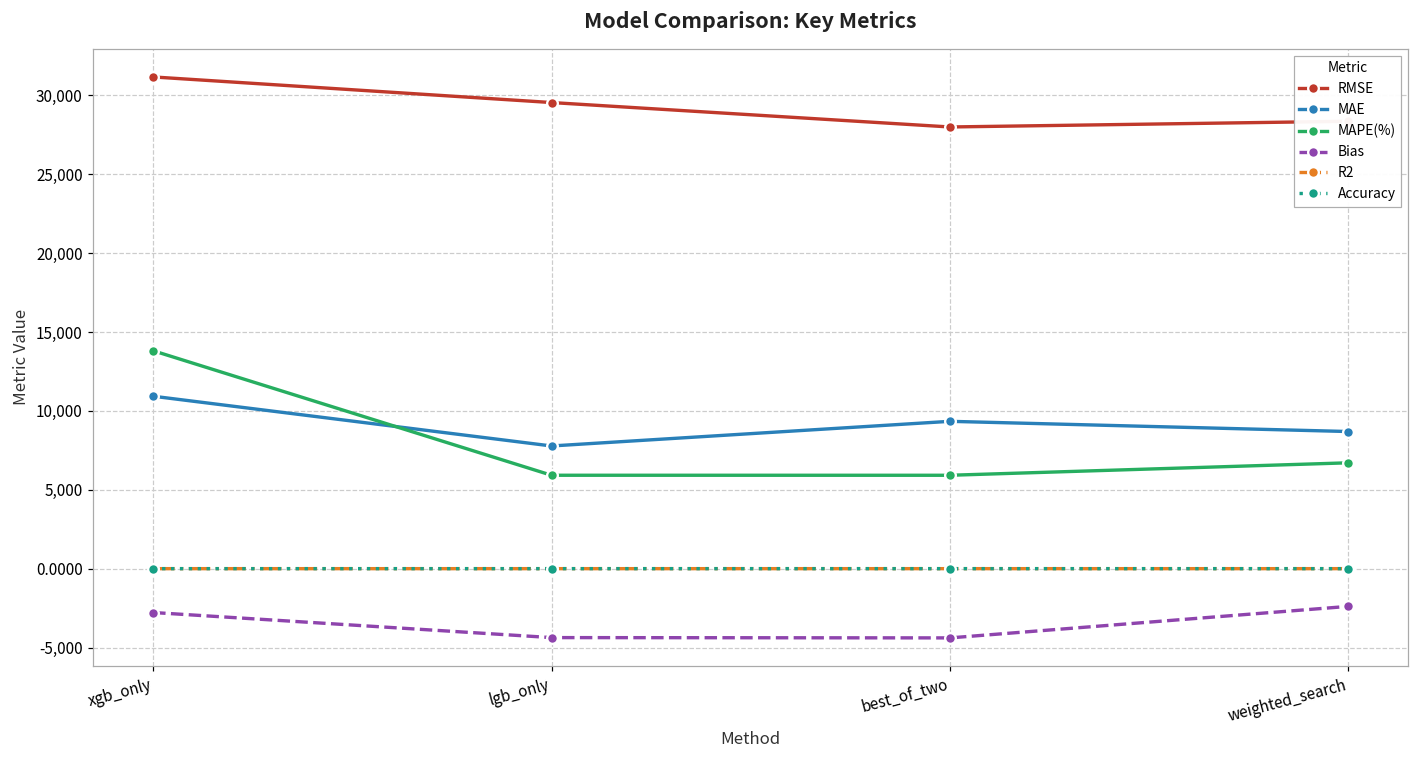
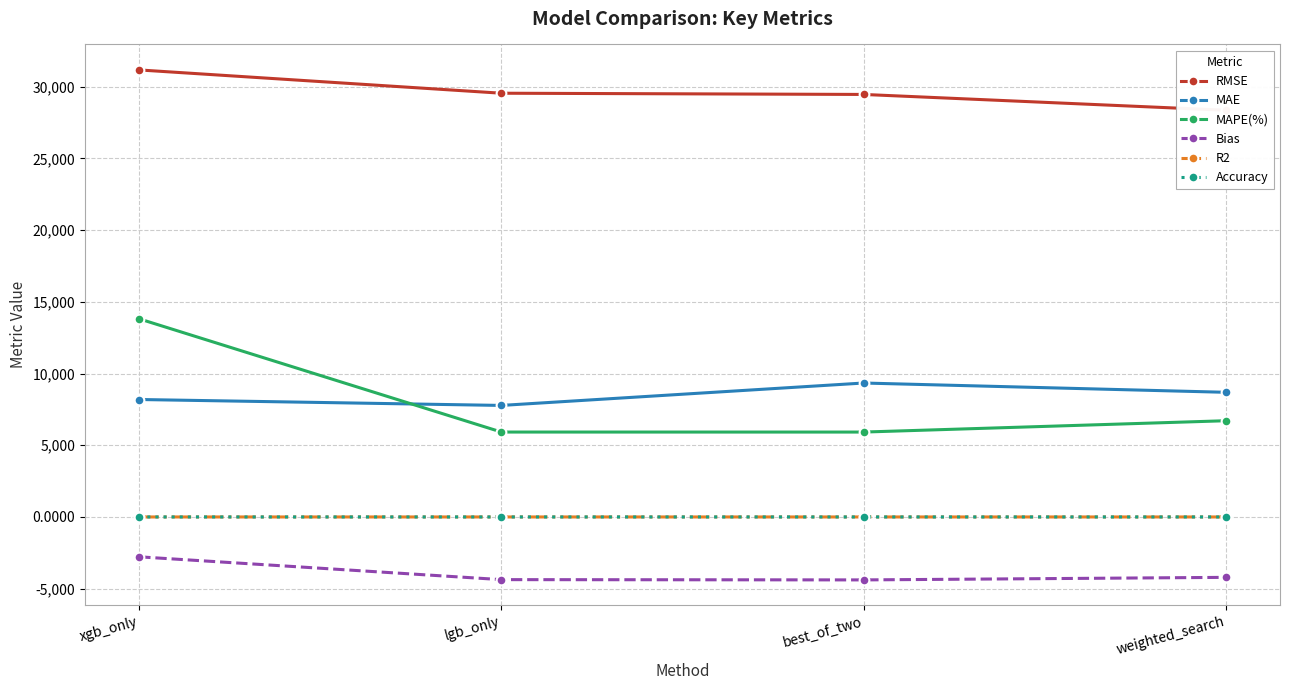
  {
    "RMSE": {
      "xgb_only": "31,200",
      "lgb_only": "29,500",
-     "best_of_two": "28,000"
+     "best_of_two": "29,500"
    },
    "MAE": {
-     "xgb_only": "10,900",
+     "xgb_only": "8,200",
      "lgb_only": "7,800",
      "best_of_two": "9,300",
      "weighted_search": "8,700"
    },
    "Bias": {
      "xgb_only": "-2,800",
      "lgb_only": "-4,400",
      "best_of_two": "-4,400",
-     "weighted_search": "-2,400"
+     "weighted_search": "-4,200"
    }
  }
